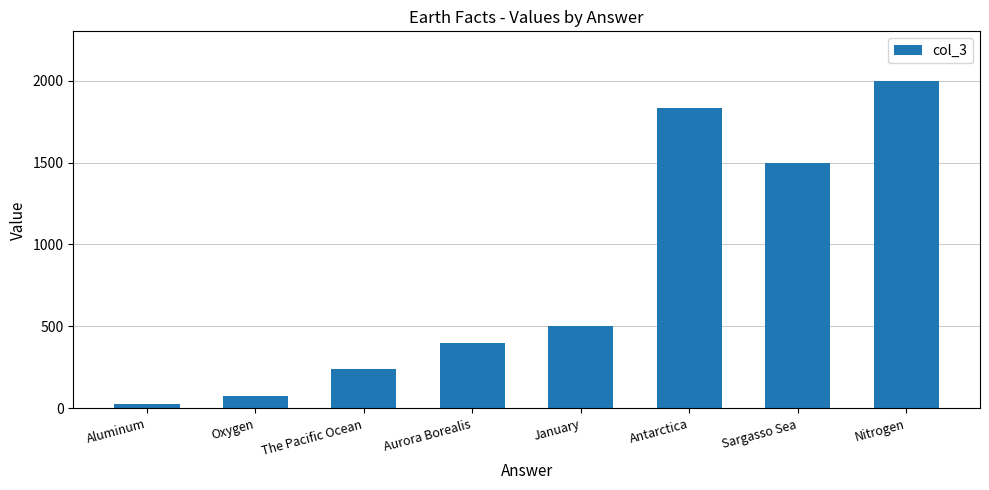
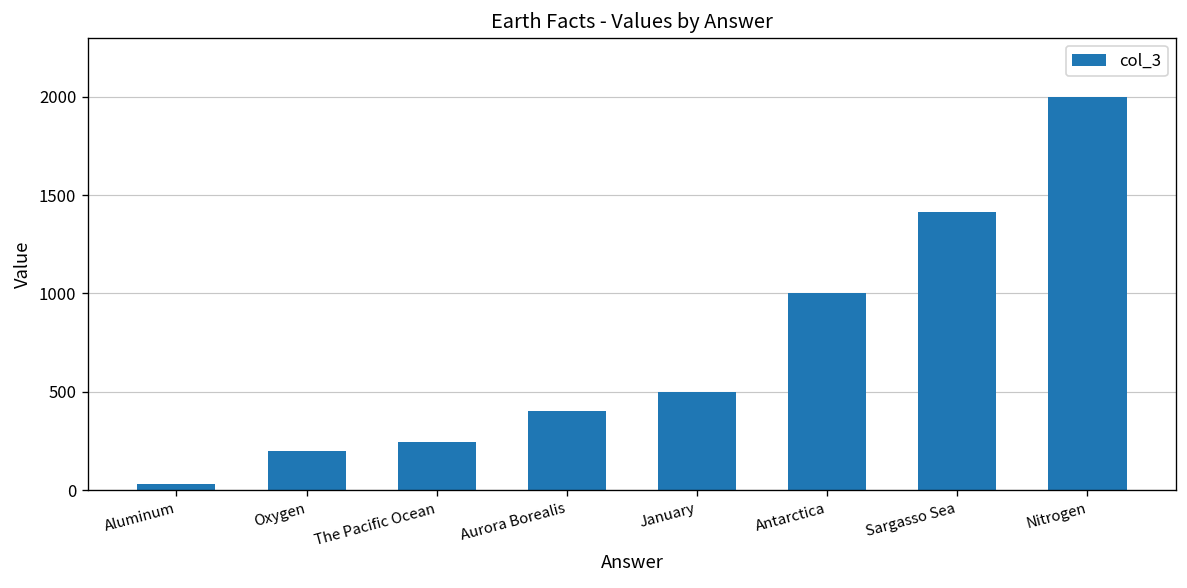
  {
    "Aluminum": 30,
-   "Oxygen": 80,
+   "Oxygen": 200,
    "The Pacific Ocean": 240,
    "Aurora Borealis": 400,
    "January": 500,
-   "Antarctica": 1840,
-   "Sargasso Sea": 1500,
+   "Antarctica": 1000,
+   "Sargasso Sea": 1410,
    "Nitrogen": 2000
  }
